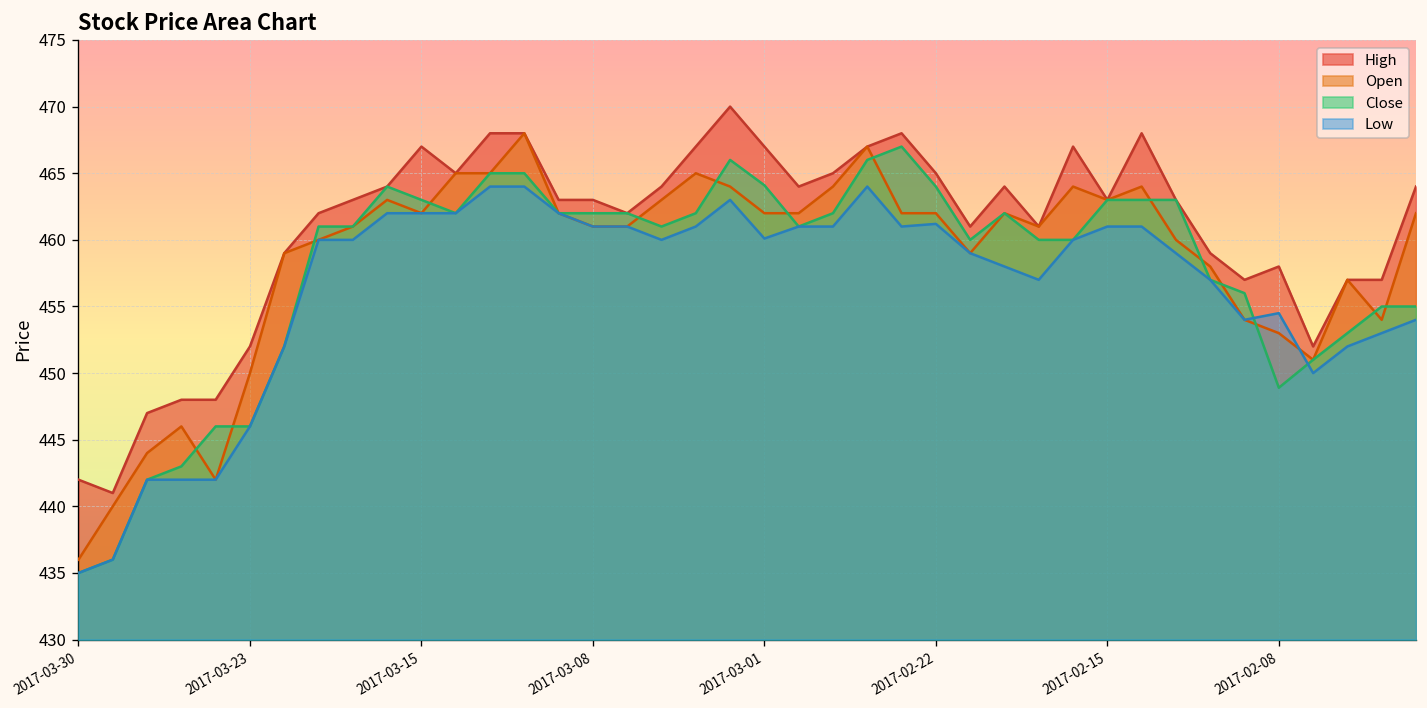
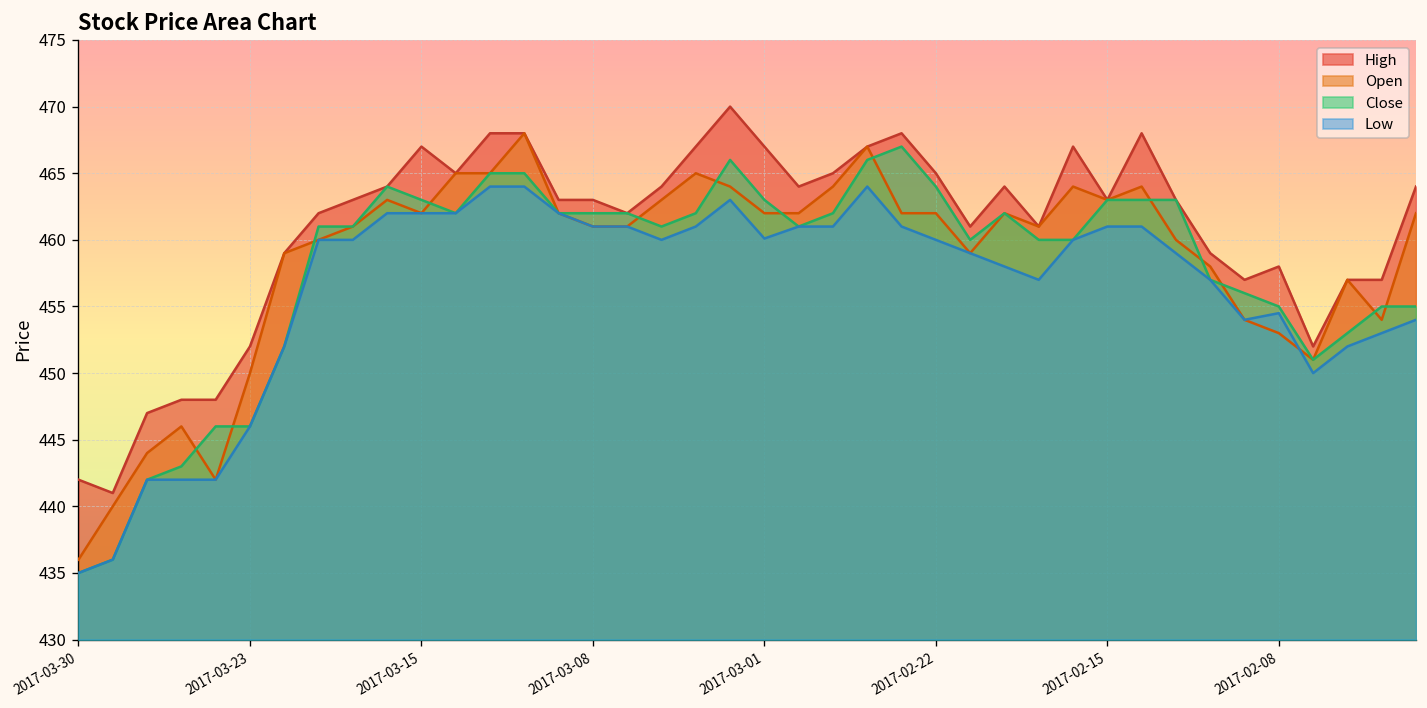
  {
    "Close": {
      "2017-03-15": 463.0,
      "2017-03-08": 462.0,
-     "2017-03-01": 464.1,
+     "2017-03-01": 463.0,
      "2017-02-22": 464.0,
-     "2017-02-08": 448.9
+     "2017-02-08": 455.0
    },
    "Low": {
      "2017-03-01": 460.1,
-     "2017-02-22": 461.2,
+     "2017-02-22": 460.0,
      "2017-02-15": 461.0,
      "2017-02-08": 454.5
    }
  }
